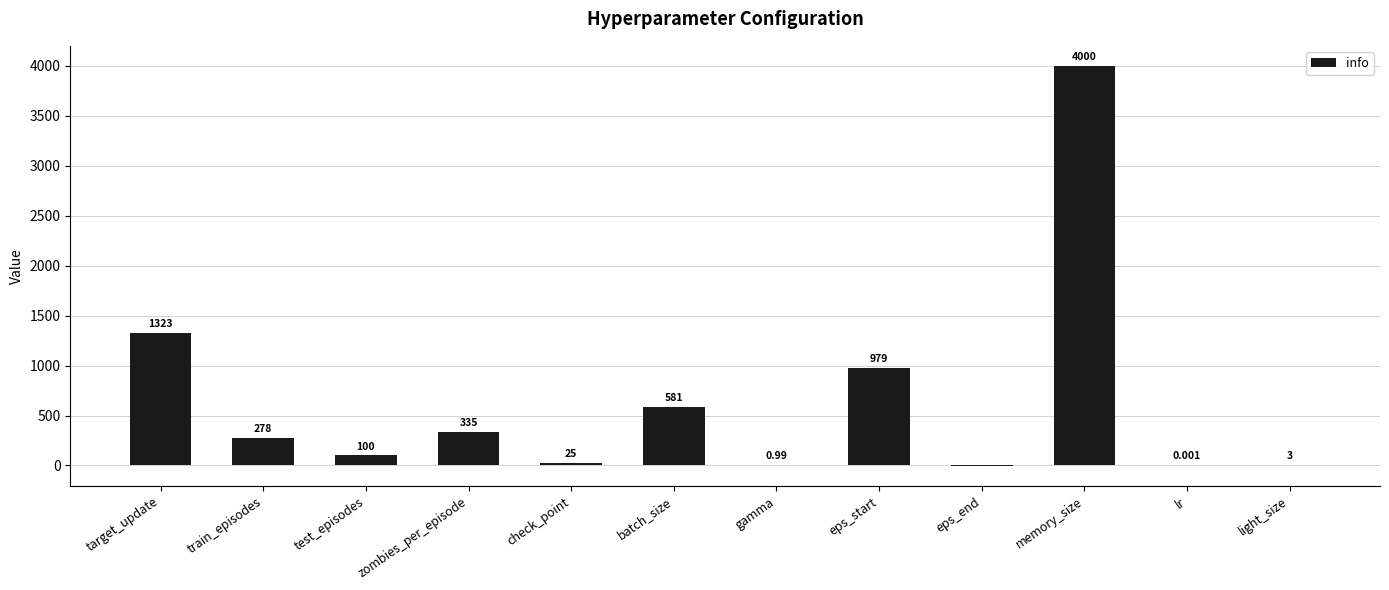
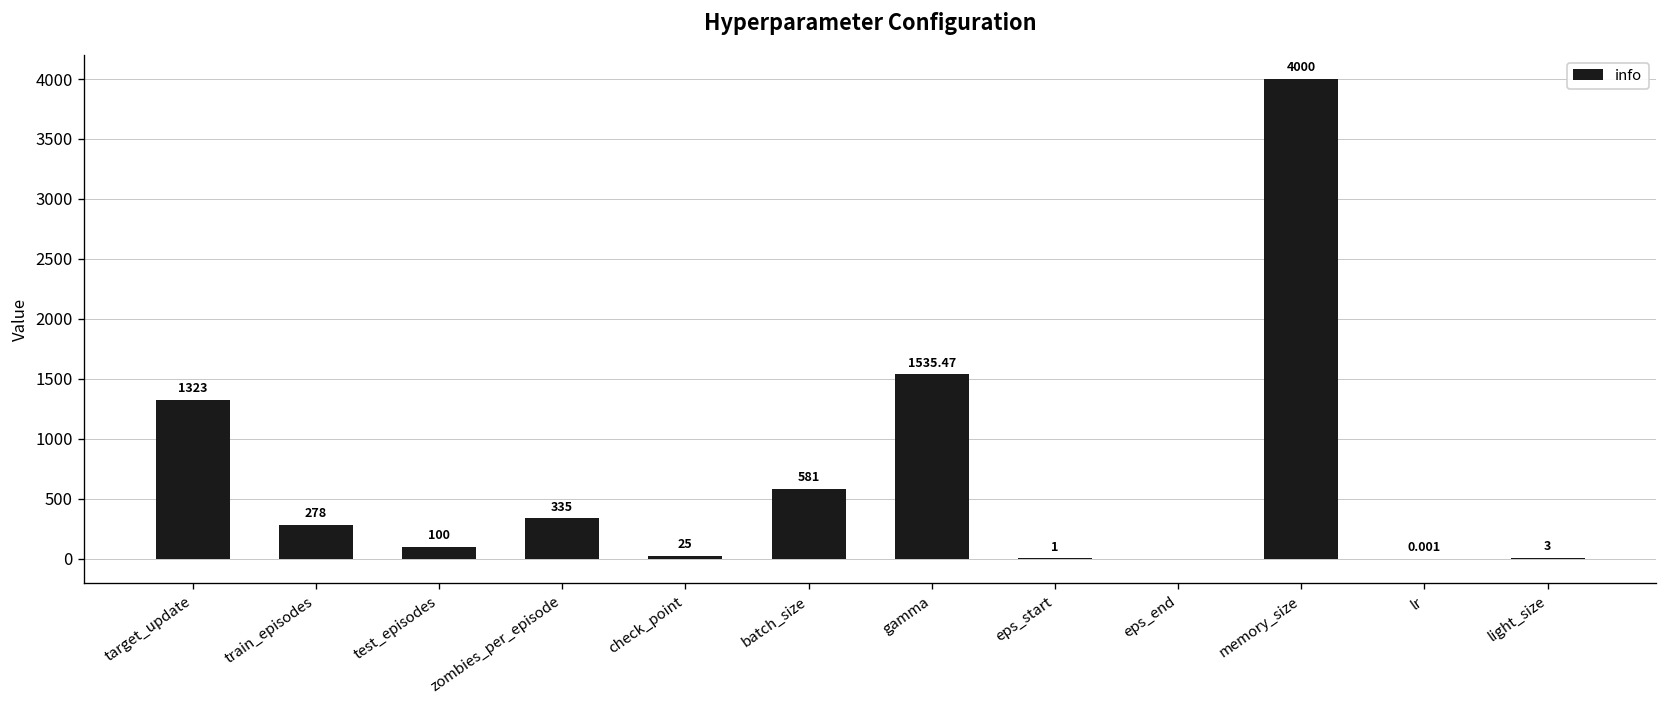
  {
    "target_update": 1323,
    "train_episodes": 278,
    "test_episodes": 100,
    "zombies_per_episode": 335,
    "check_point": 25,
    "batch_size": 581,
-   "gamma": 0.99,
-   "eps_start": 979,
+   "gamma": 1535.47,
+   "eps_start": 1,
    "memory_size": 4000,
    "lr": 0.001,
    "light_size": 3
  }
